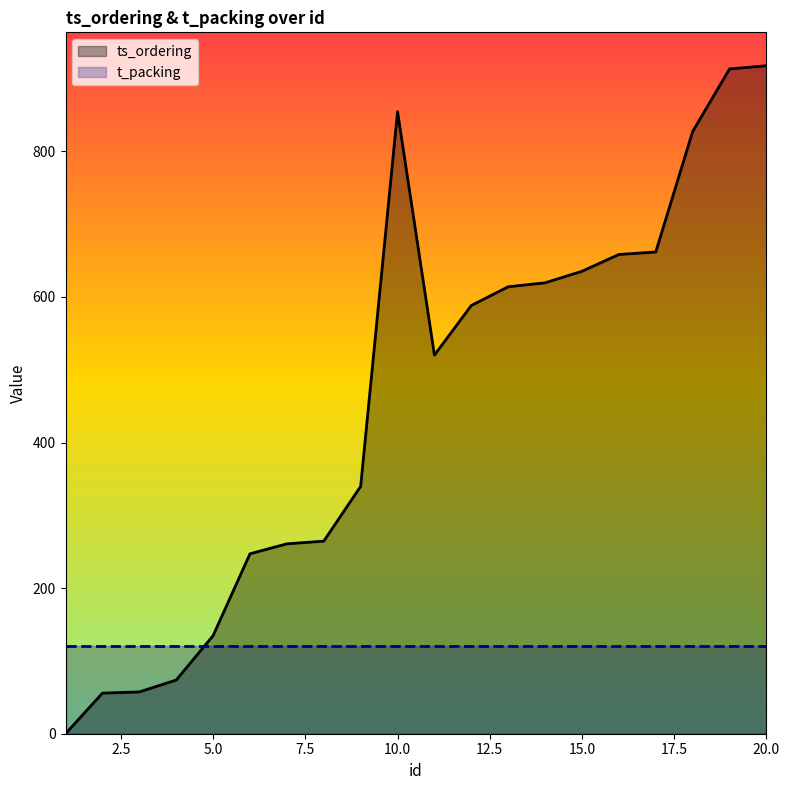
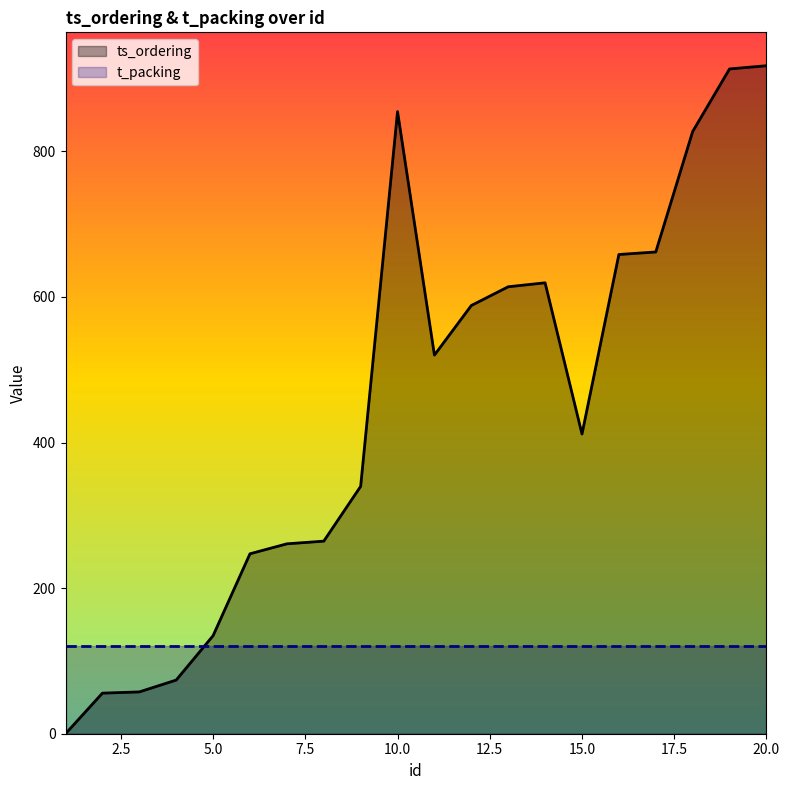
  {
    "ts_ordering": {
      "5.0": 130,
      "10.0": 850,
-     "15.0": 640,
+     "15.0": 410,
      "20.0": 920
    },
    "t_packing": {
      "5.0": 120,
      "10.0": 120,
      "15.0": 120,
      "20.0": 120
    }
  }
